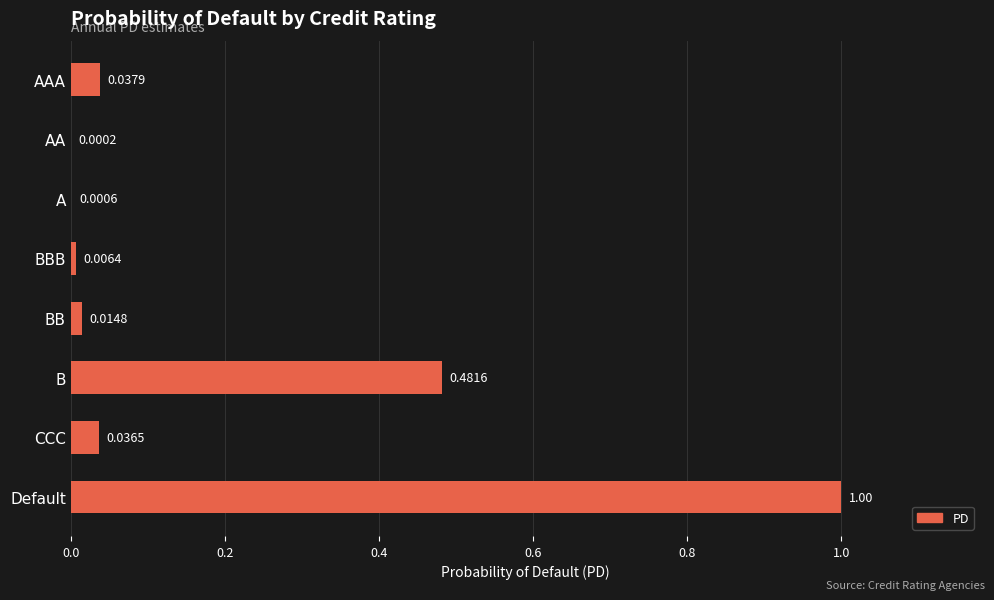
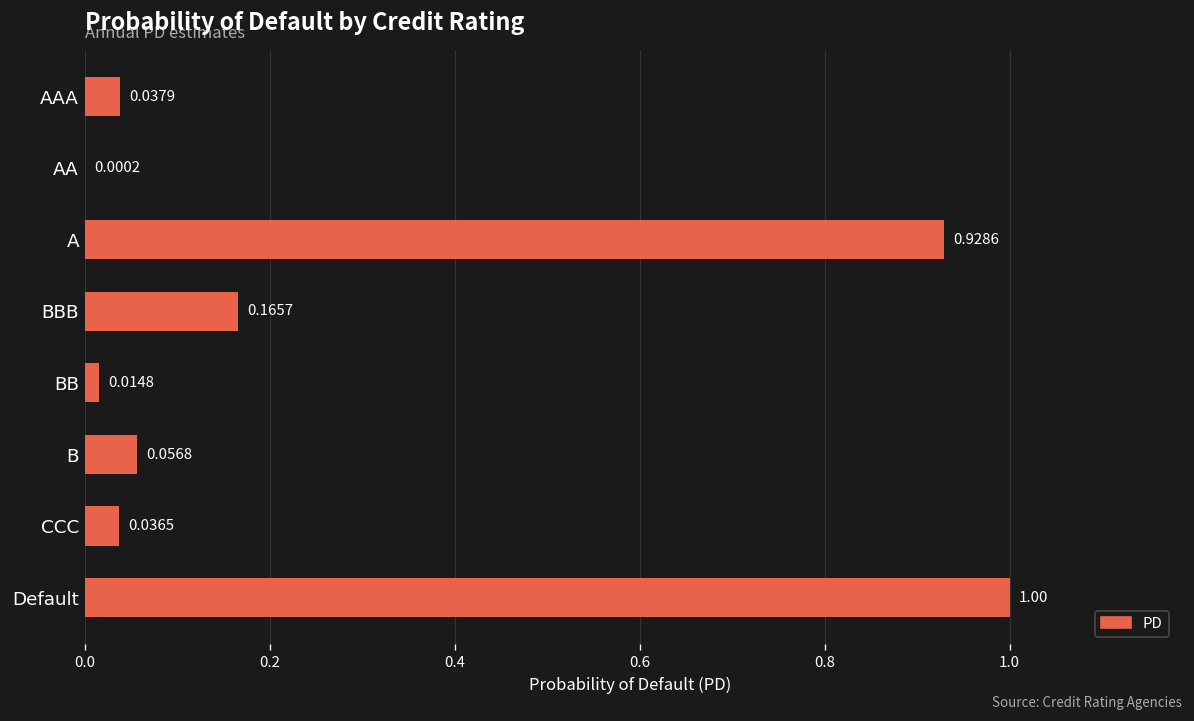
  {
    "AAA": 0.0379,
    "AA": 0.0002,
-   "A": 0.0006,
-   "BBB": 0.0064,
+   "A": 0.9286,
+   "BBB": 0.1657,
    "BB": 0.0148,
-   "B": 0.4816,
+   "B": 0.0568,
    "CCC": 0.0365,
    "Default": 1.00
  }
